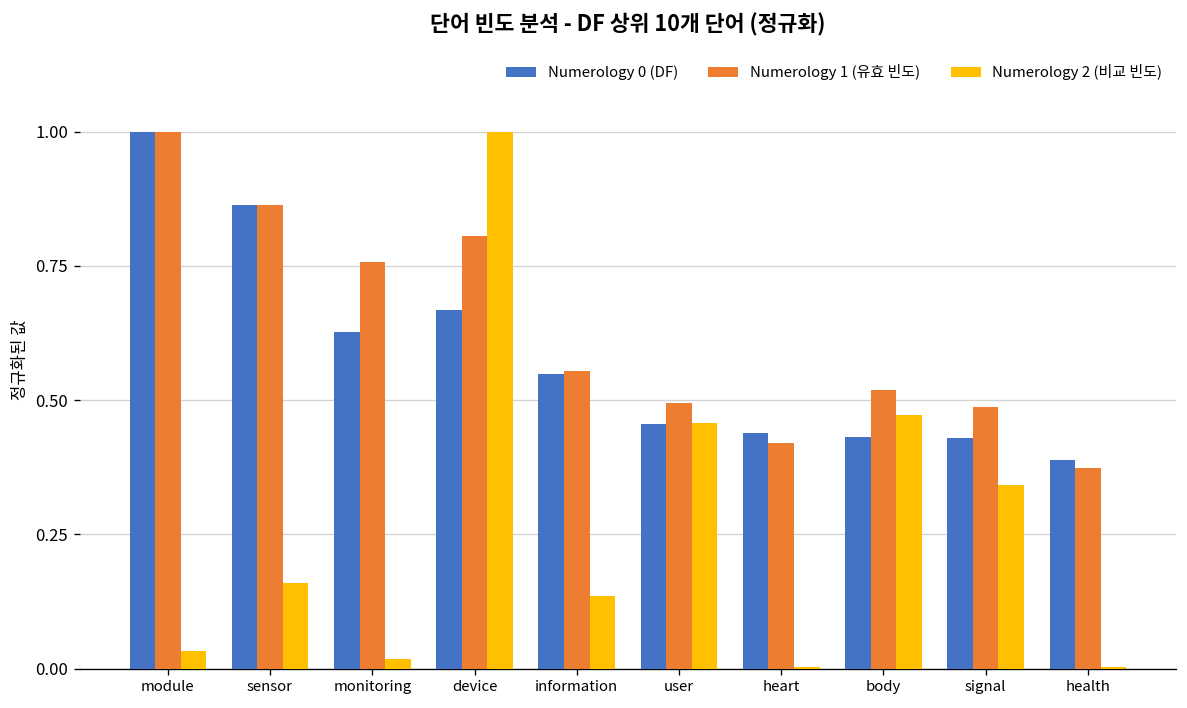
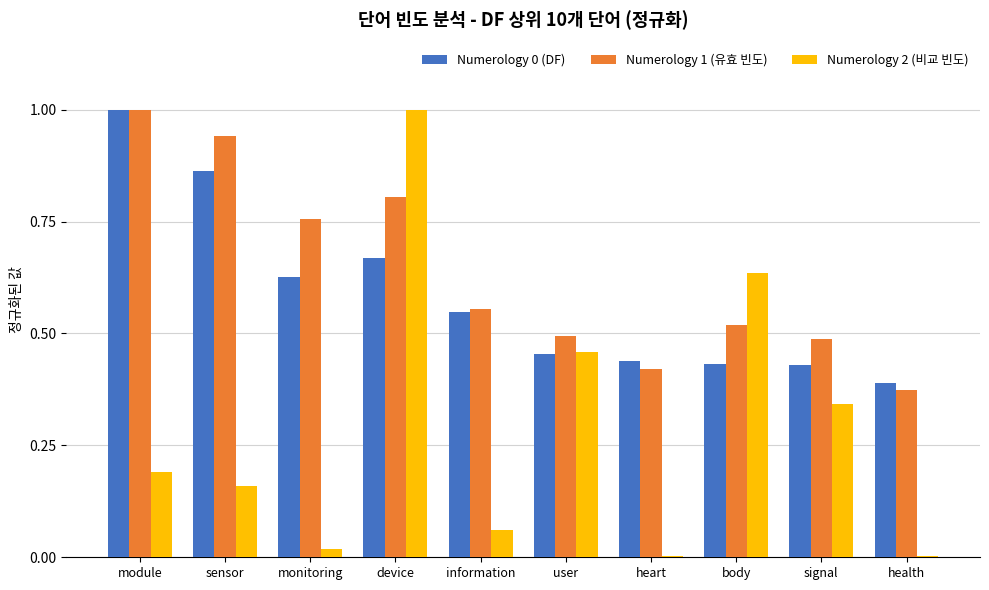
  {
    "Numerology 0 (DF)": {
      "module": 1.00,
      "sensor": 0.86,
      "monitoring": 0.63,
      "device": 0.67,
      "information": 0.55,
      "user": 0.46,
      "heart": 0.44,
      "body": 0.43,
      "signal": 0.43,
      "health": 0.39
    },
    "Numerology 1 (유효 빈도)": {
      "module": 1.00,
-     "sensor": 0.86,
+     "sensor": 0.94,
      "monitoring": 0.76,
      "device": 0.81,
      "information": 0.55,
      "user": 0.49,
      "heart": 0.42,
      "body": 0.52,
      "signal": 0.49,
      "health": 0.37
    },
    "Numerology 2 (비교 빈도)": {
-     "module": 0.03,
+     "module": 0.19,
      "sensor": 0.16,
      "monitoring": 0.02,
      "device": 1.00,
-     "information": 0.14,
+     "information": 0.06,
      "user": 0.46,
-     "body": 0.47,
+     "body": 0.63,
      "signal": 0.34
    }
  }
